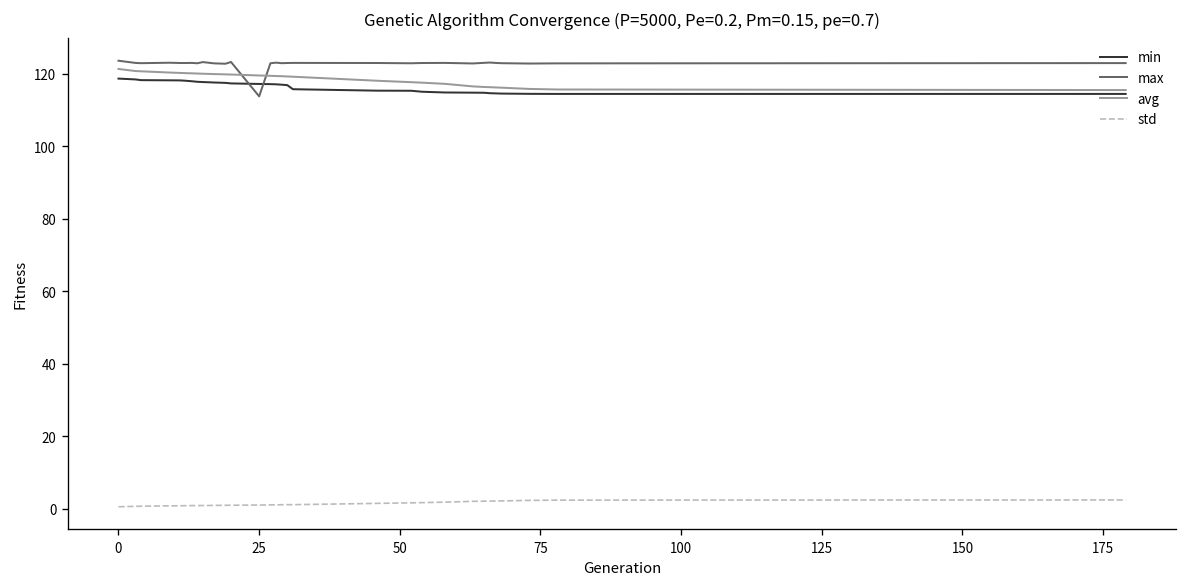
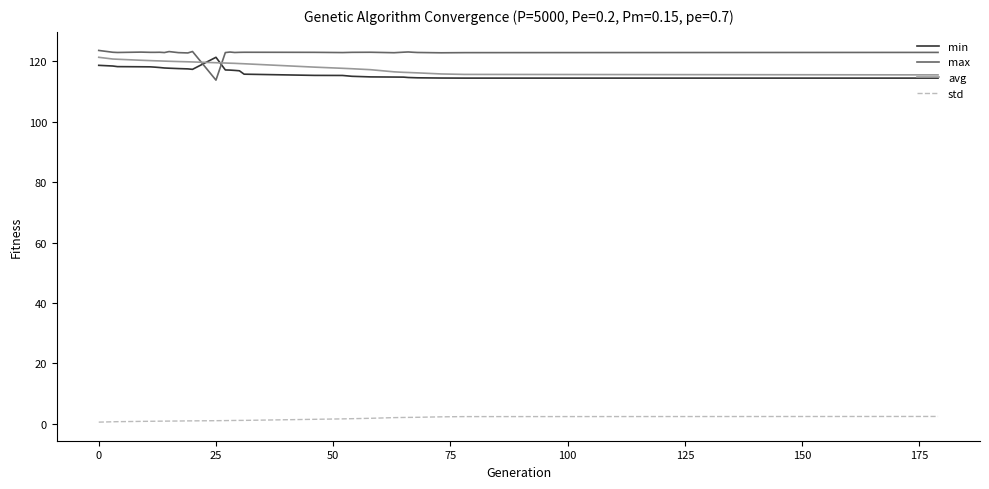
  {
    "min": {
      "0": 119,
-     "25": 117
+     "25": 121
    },
    "max": {
      "0": 124,
      "25": 114
    }
  }
